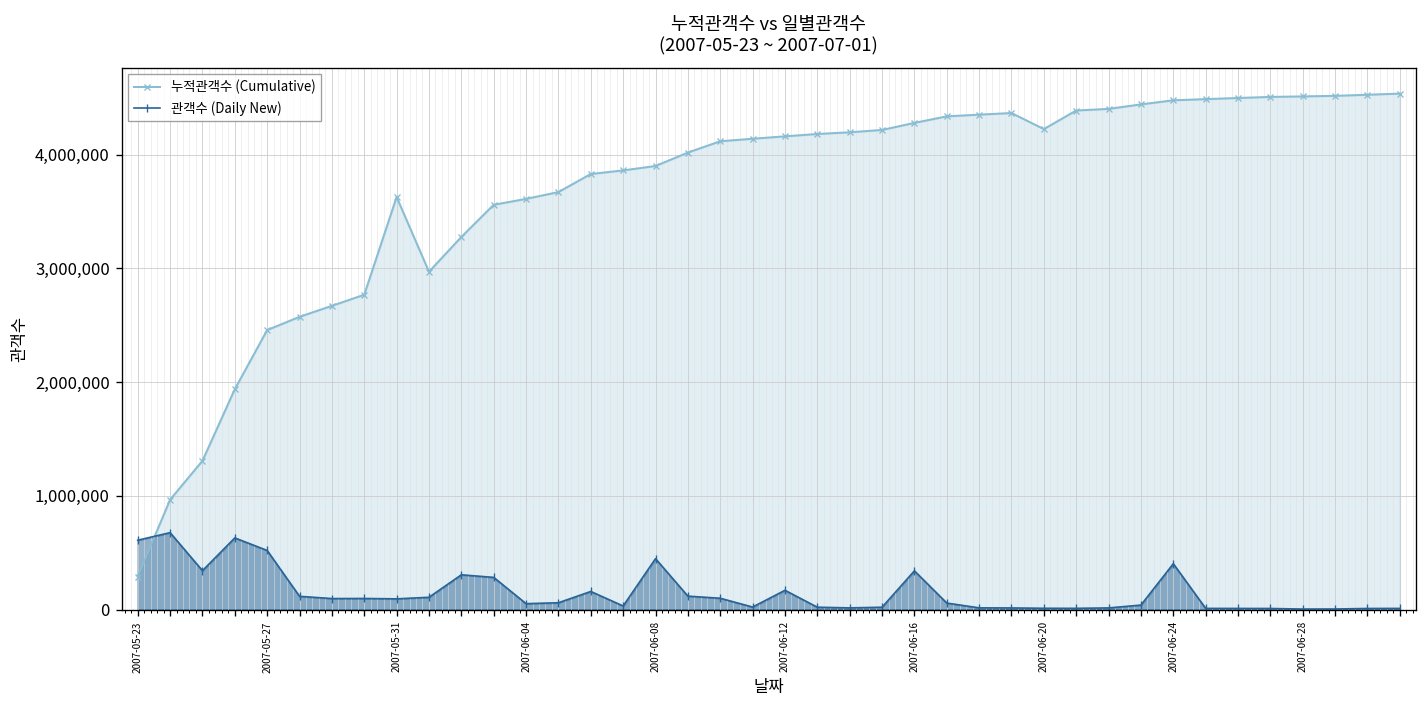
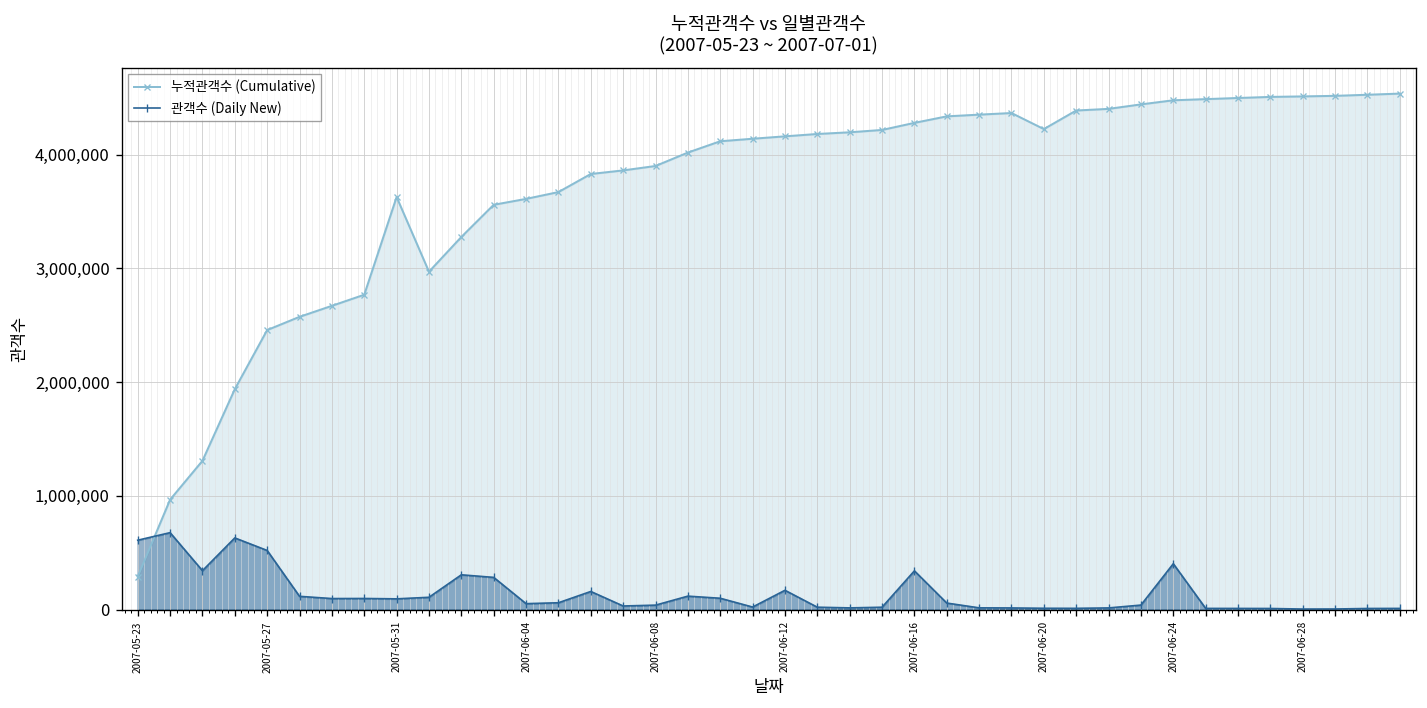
  {
    "누적관객수 (Cumulative)": {
      "2007-05-23": "300,000",
      "2007-05-27": "2,500,000",
      "2007-05-31": "3,600,000",
      "2007-06-04": "3,600,000",
      "2007-06-08": "3,900,000",
      "2007-06-12": "4,200,000",
      "2007-06-16": "4,300,000",
      "2007-06-20": "4,200,000",
      "2007-06-24": "4,500,000",
      "2007-06-28": "4,500,000"
    },
    "관객수 (Daily New)": {
      "2007-05-23": "600,000",
      "2007-05-27": "500,000",
      "2007-05-31": "100,000",
      "2007-06-04": "100,000",
-     "2007-06-08": "400,000",
+     "2007-06-08": "0",
      "2007-06-12": "200,000",
      "2007-06-16": "300,000",
      "2007-06-20": "0",
      "2007-06-24": "400,000",
      "2007-06-28": "0"
    }
  }
